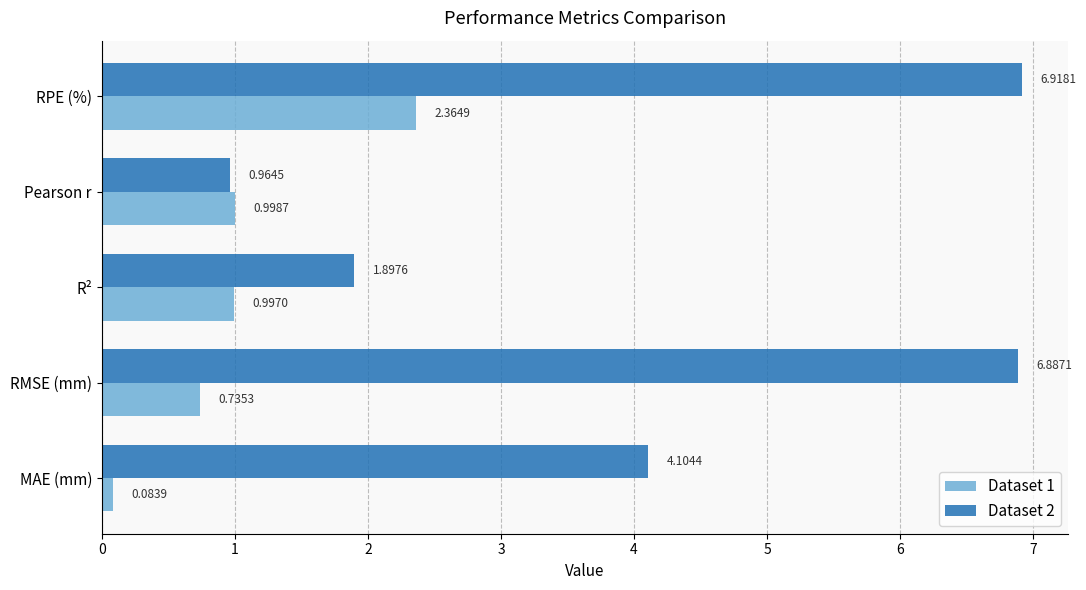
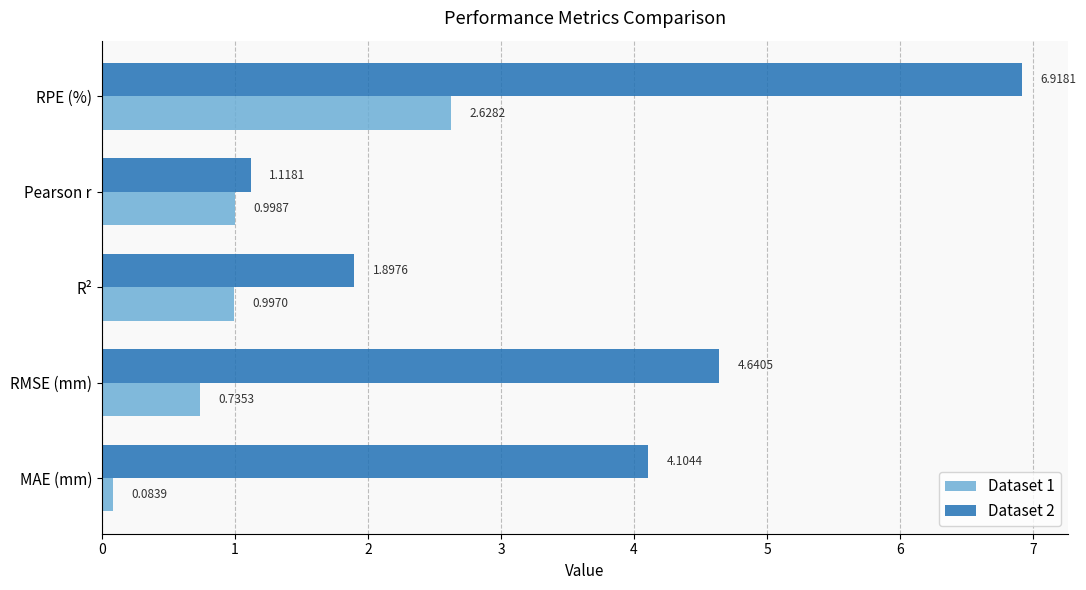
  {
    "Dataset 1": {
-     "RPE (%)": 2.3649,
+     "RPE (%)": 2.6282,
      "Pearson r": 0.9987,
      "R²": 0.9970,
      "RMSE (mm)": 0.7353,
      "MAE (mm)": 0.0839
    },
    "Dataset 2": {
      "RPE (%)": 6.9181,
-     "Pearson r": 0.9645,
+     "Pearson r": 1.1181,
      "R²": 1.8976,
-     "RMSE (mm)": 6.8871,
+     "RMSE (mm)": 4.6405,
      "MAE (mm)": 4.1044
    }
  }
